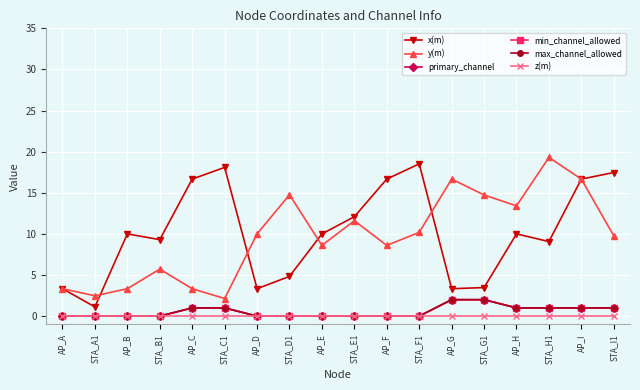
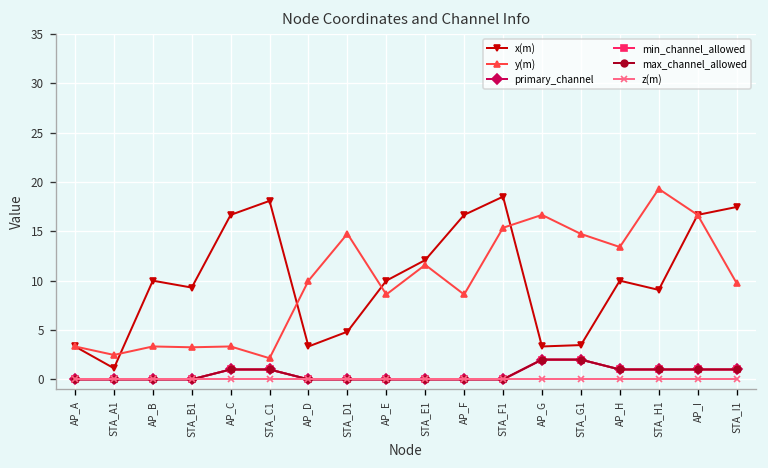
  {
    "y(m)": {
      "STA_A1": 2,
      "AP_B": 3,
-     "STA_B1": 6,
+     "STA_B1": 3,
      "AP_C": 3,
      "STA_C1": 2,
      "AP_D": 10,
      "STA_D1": 15,
      "AP_E": 9,
      "STA_E1": 12,
      "AP_F": 9,
-     "STA_F1": 10,
+     "STA_F1": 15,
      "AP_G": 17,
      "STA_G1": 15,
      "AP_H": 13,
      "STA_H1": 19,
      "STA_I1": 10
    },
    "z(m)": {
      "AP_C": 0,
      "STA_C1": 0,
      "AP_G": 0,
      "STA_G1": 0,
      "AP_H": 0,
      "STA_H1": 0,
      "AP_I": 0,
      "STA_I1": 0
    }
  }
